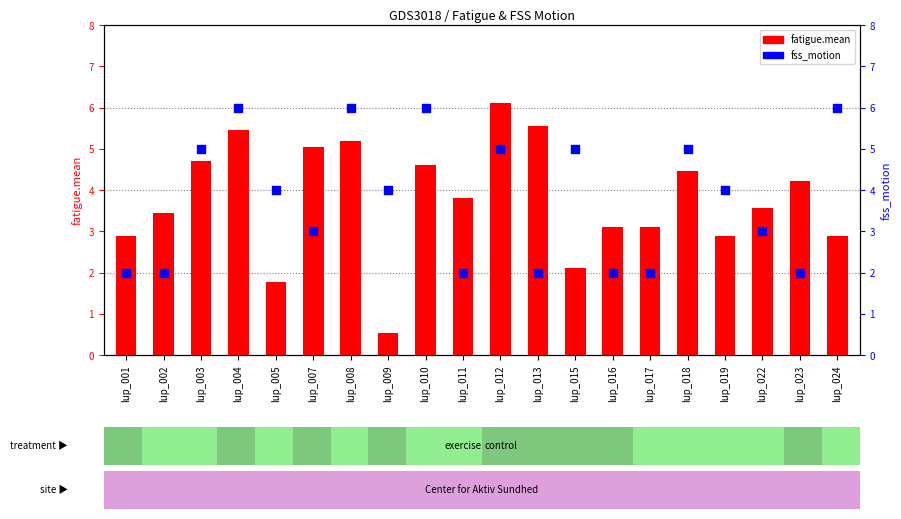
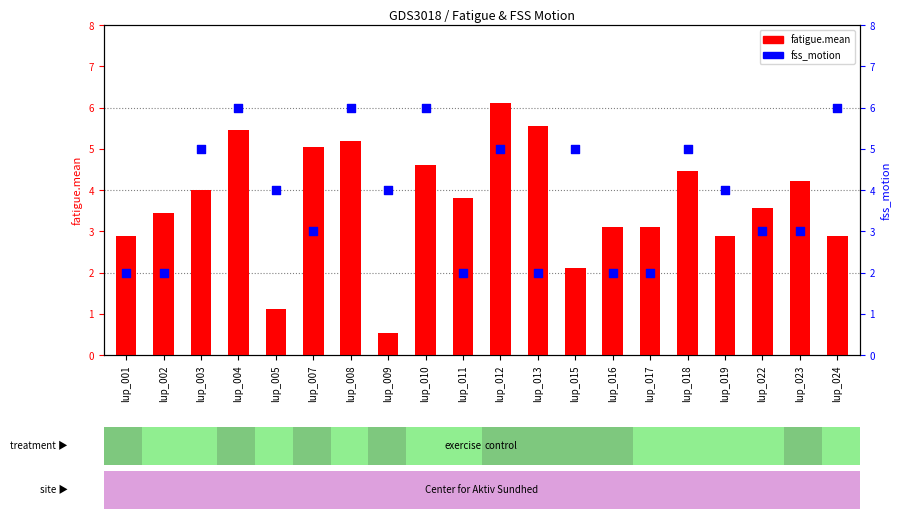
  {
    "fatigue.mean": {
      "lup_001": 2.9,
      "lup_002": 3.4,
-     "lup_003": 4.7,
+     "lup_003": 4.0,
      "lup_004": 5.4,
-     "lup_005": 1.8,
+     "lup_005": 1.1,
      "lup_007": 5.0,
      "lup_008": 5.2,
      "lup_009": 0.5,
      "lup_010": 4.6,
      "lup_011": 3.8,
      "lup_012": 6.1,
      "lup_013": 5.5,
      "lup_015": 2.1,
      "lup_016": 3.1,
      "lup_017": 3.1,
      "lup_018": 4.5,
      "lup_019": 2.9,
      "lup_022": 3.6,
      "lup_023": 4.2,
      "lup_024": 2.9
    },
    "fss_motion": {
-     "lup_023": 2
+     "lup_023": 3
    }
  }
